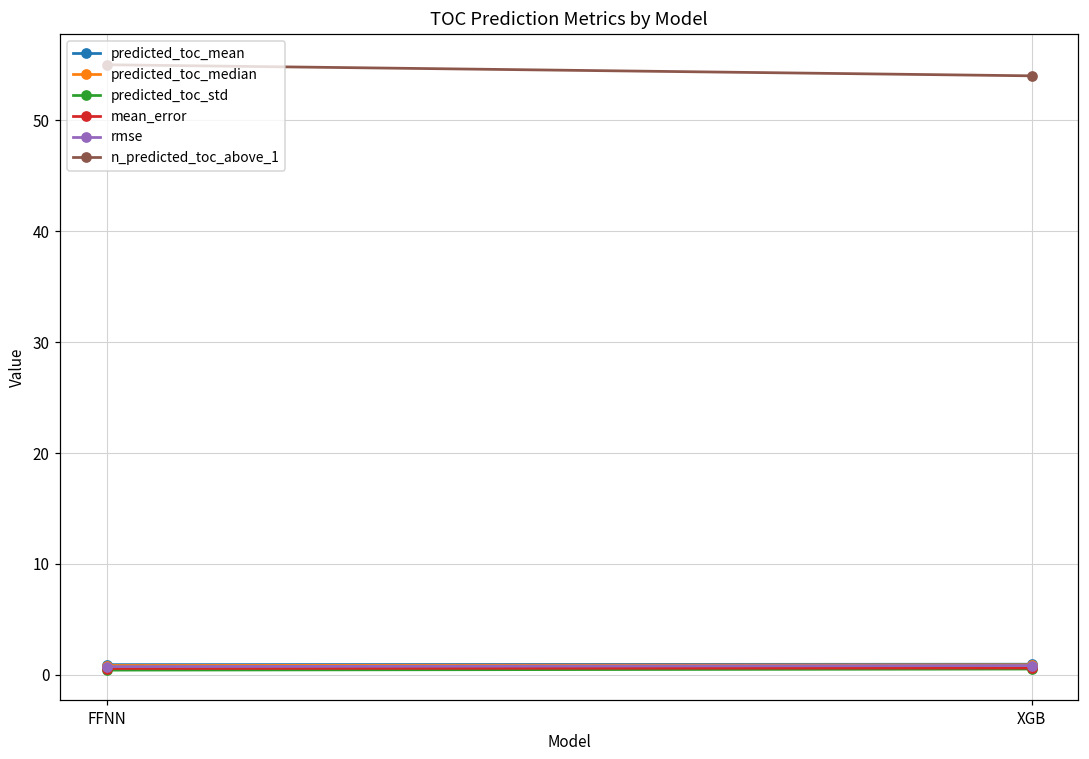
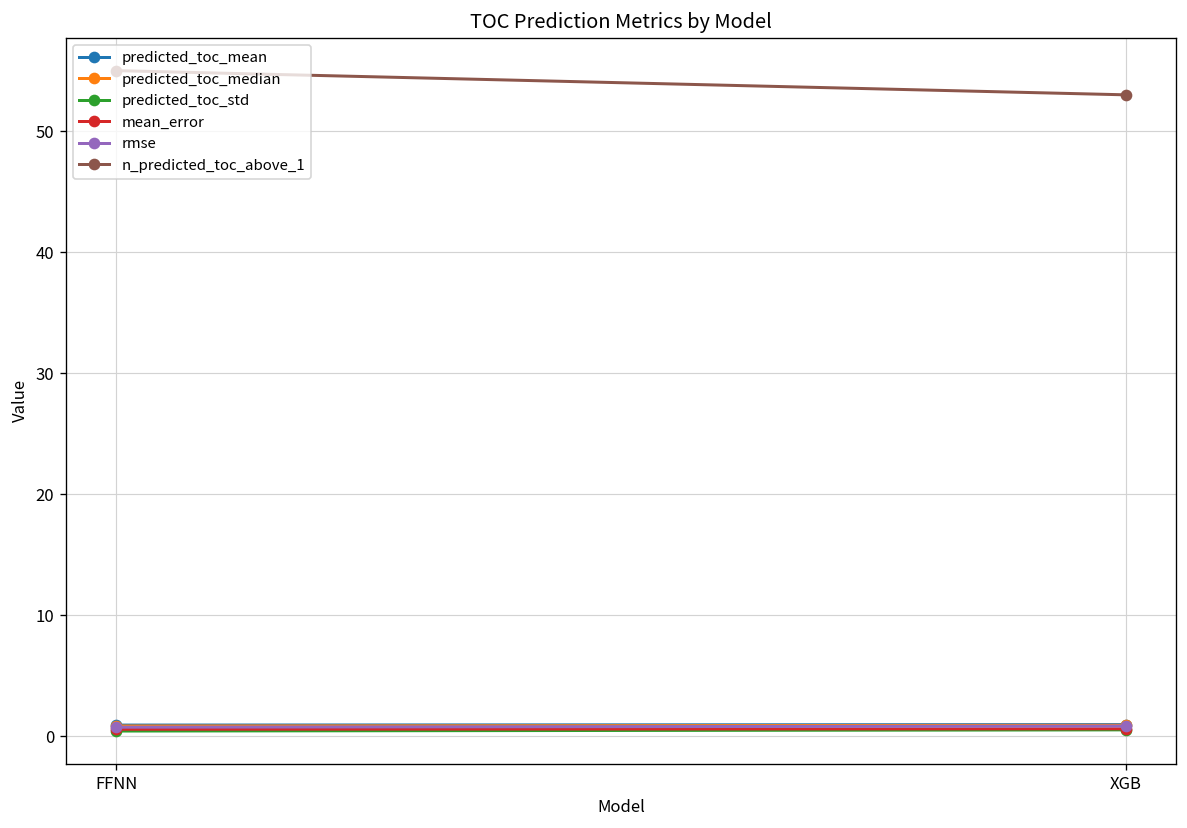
  {
    "n_predicted_toc_above_1": {
-     "XGB": 54
+     "XGB": 53
    }
  }
